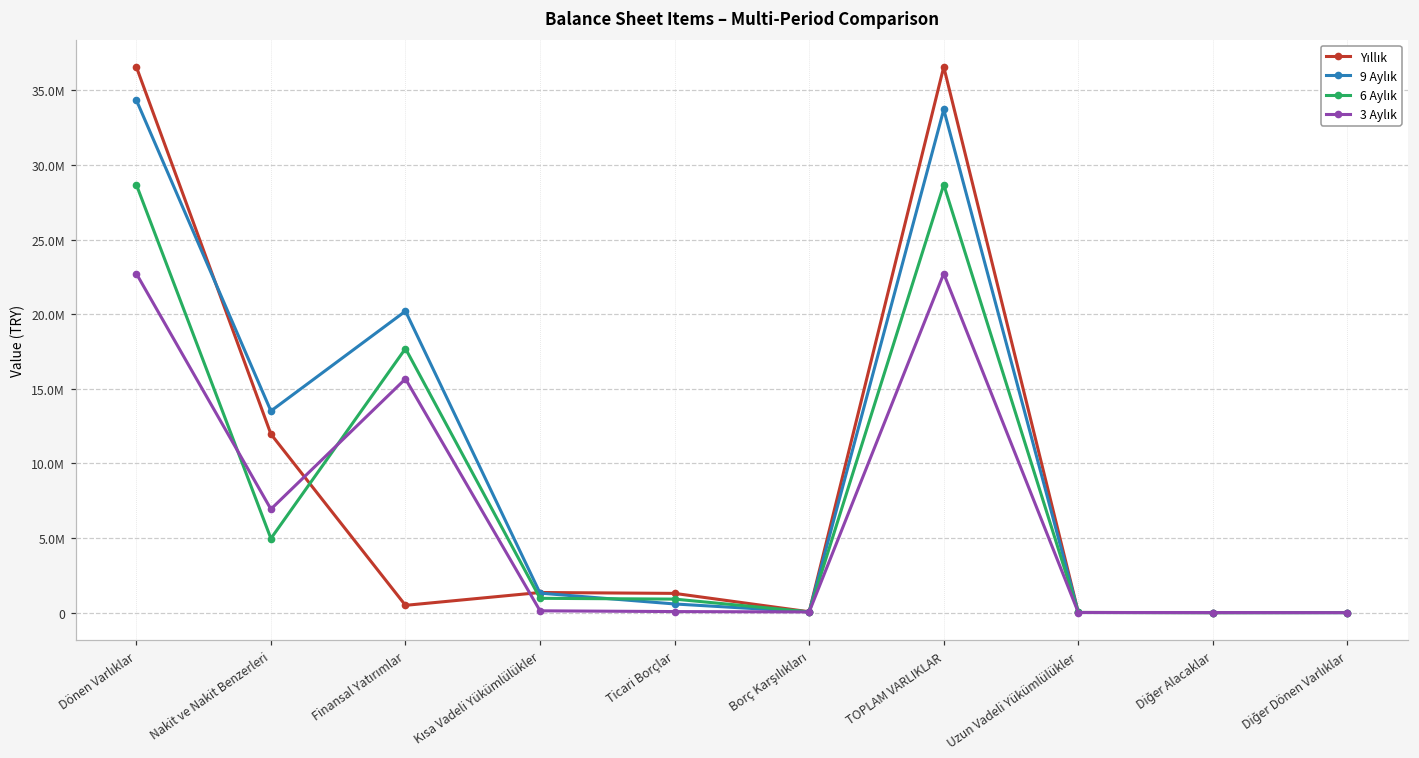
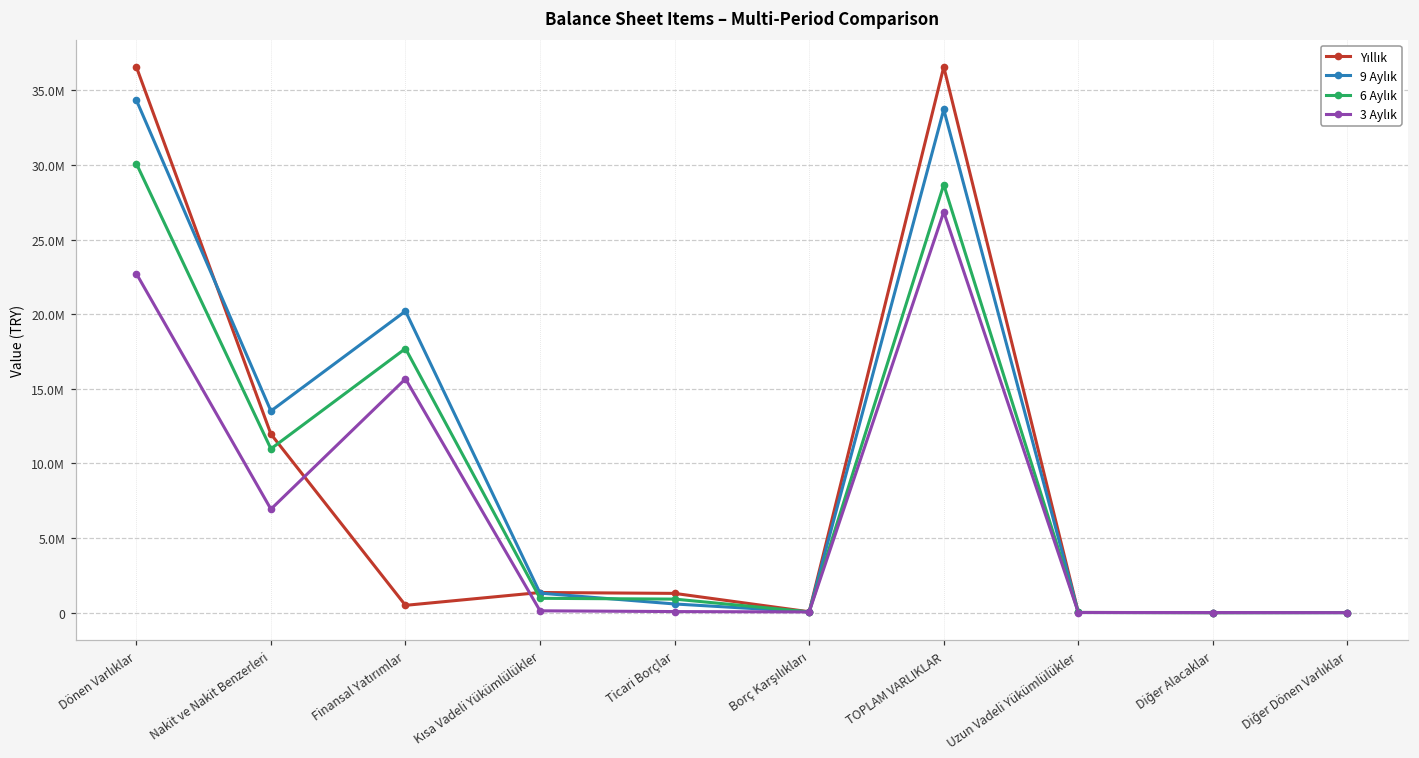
  {
    "Yıllık": {
      "Dönen Varlıklar": 36600000,
      "Nakit ve Nakit Benzerleri": 12000000,
      "Finansal Yatırımlar": 500000,
      "Ticari Borçlar": 1300000,
      "TOPLAM VARLIKLAR": 36600000
    },
    "9 Aylık": {
      "Dönen Varlıklar": 34300000,
      "Nakit ve Nakit Benzerleri": 13500000,
      "Finansal Yatırımlar": 20200000,
      "Ticari Borçlar": 600000,
      "TOPLAM VARLIKLAR": 33700000
    },
    "6 Aylık": {
-     "Dönen Varlıklar": 28700000,
-     "Nakit ve Nakit Benzerleri": 5000000,
+     "Dönen Varlıklar": 30100000,
+     "Nakit ve Nakit Benzerleri": 11000000,
      "Finansal Yatırımlar": 17700000,
      "Kısa Vadeli Yükümlülükler": 1000000,
      "Ticari Borçlar": 900000,
      "TOPLAM VARLIKLAR": 28700000
    },
    "3 Aylık": {
      "Dönen Varlıklar": 22700000,
      "Nakit ve Nakit Benzerleri": 6900000,
      "Finansal Yatırımlar": 15700000,
      "Kısa Vadeli Yükümlülükler": 100000,
      "Ticari Borçlar": 100000,
-     "TOPLAM VARLIKLAR": 22700000
+     "TOPLAM VARLIKLAR": 26900000
    }
  }
